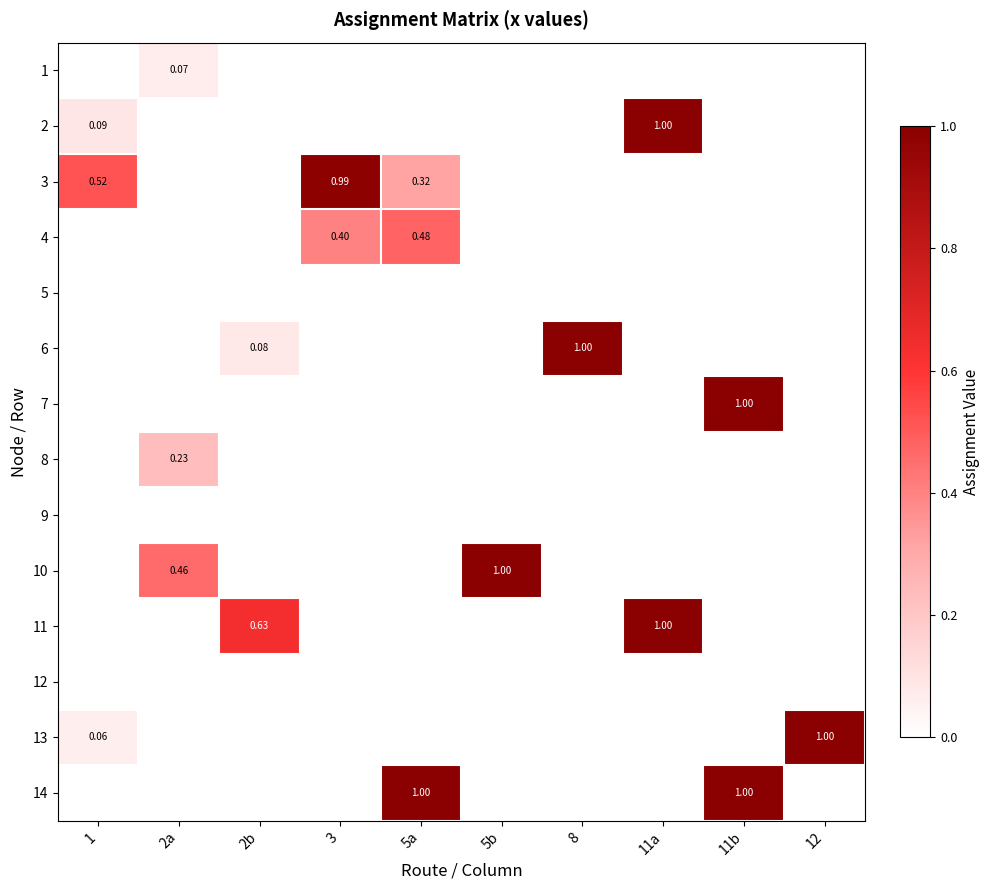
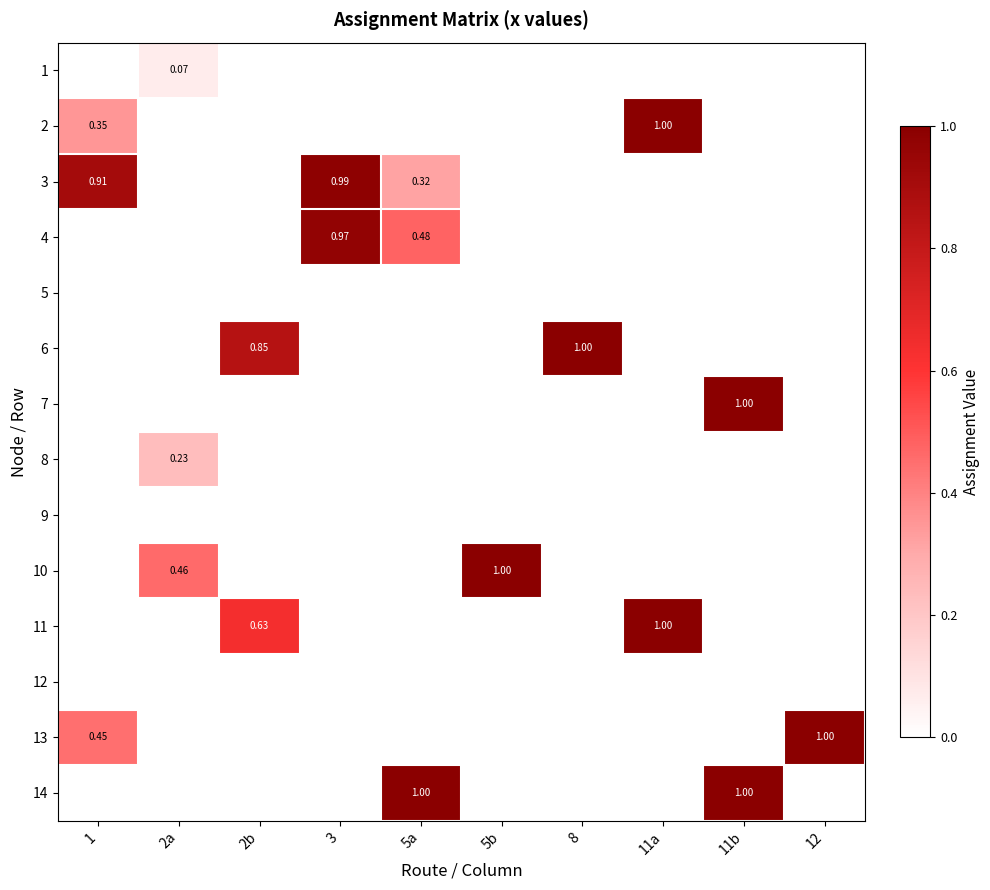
  {
    "1": {
      "2a": 0.07
    },
    "2": {
-     "1": 0.09,
+     "1": 0.35,
      "11a": 1.00
    },
    "3": {
-     "1": 0.52,
+     "1": 0.91,
      "3": 0.99,
      "5a": 0.32
    },
    "4": {
-     "3": 0.40,
+     "3": 0.97,
      "5a": 0.48
    },
    "6": {
-     "2b": 0.08,
+     "2b": 0.85,
      "8": 1.00
    },
    "7": {
      "11b": 1.00
    },
    "8": {
      "2a": 0.23
    },
    "10": {
      "2a": 0.46,
      "5b": 1.00
    },
    "11": {
      "2b": 0.63,
      "11a": 1.00
    },
    "13": {
-     "1": 0.06,
+     "1": 0.45,
      "12": 1.00
    },
    "14": {
      "5a": 1.00,
      "11b": 1.00
    }
  }
